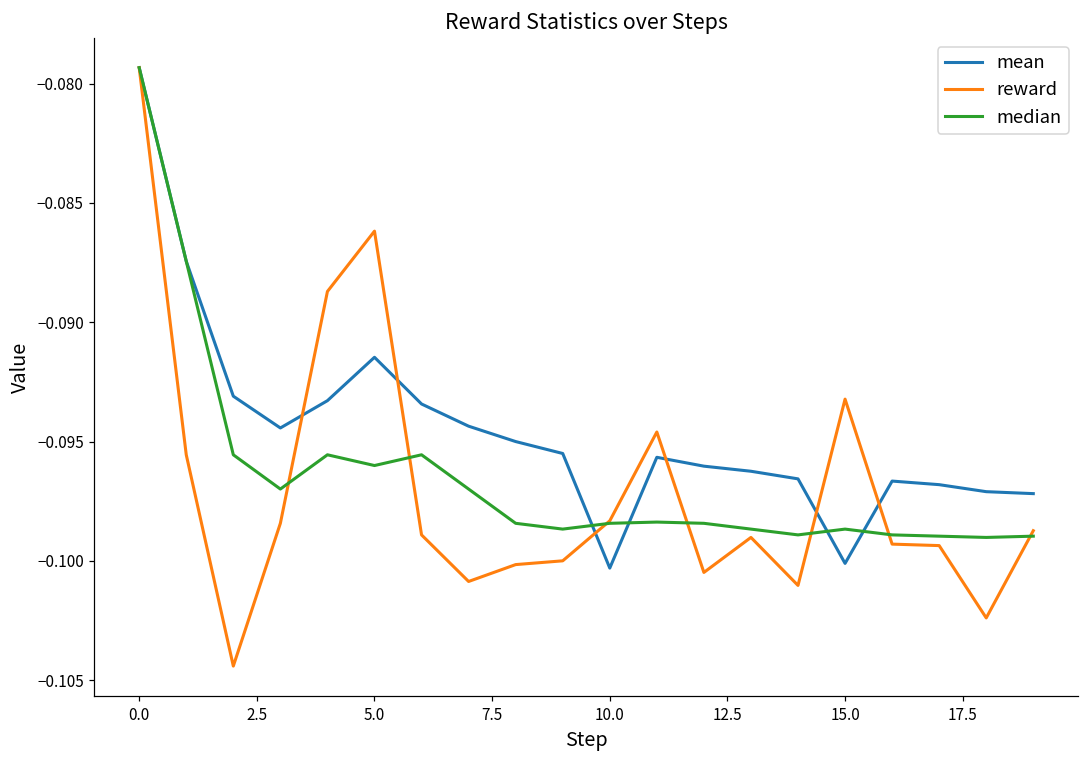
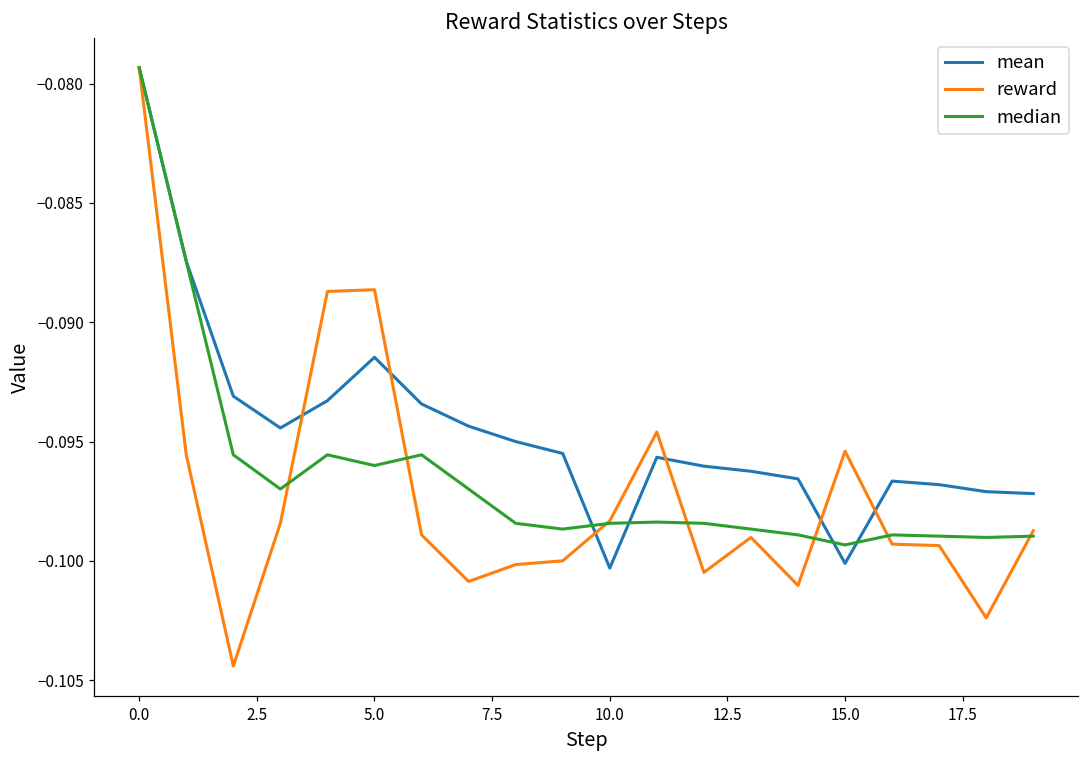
  {
    "mean": {
      "5.0": -0.0915,
      "10.0": -0.1003,
      "15.0": -0.1001
    },
    "reward": {
-     "5.0": -0.0862,
-     "15.0": -0.0932
+     "5.0": -0.0886,
+     "15.0": -0.0954
    },
    "median": {
      "5.0": -0.0960,
-     "15.0": -0.0987
+     "15.0": -0.0993
    }
  }
